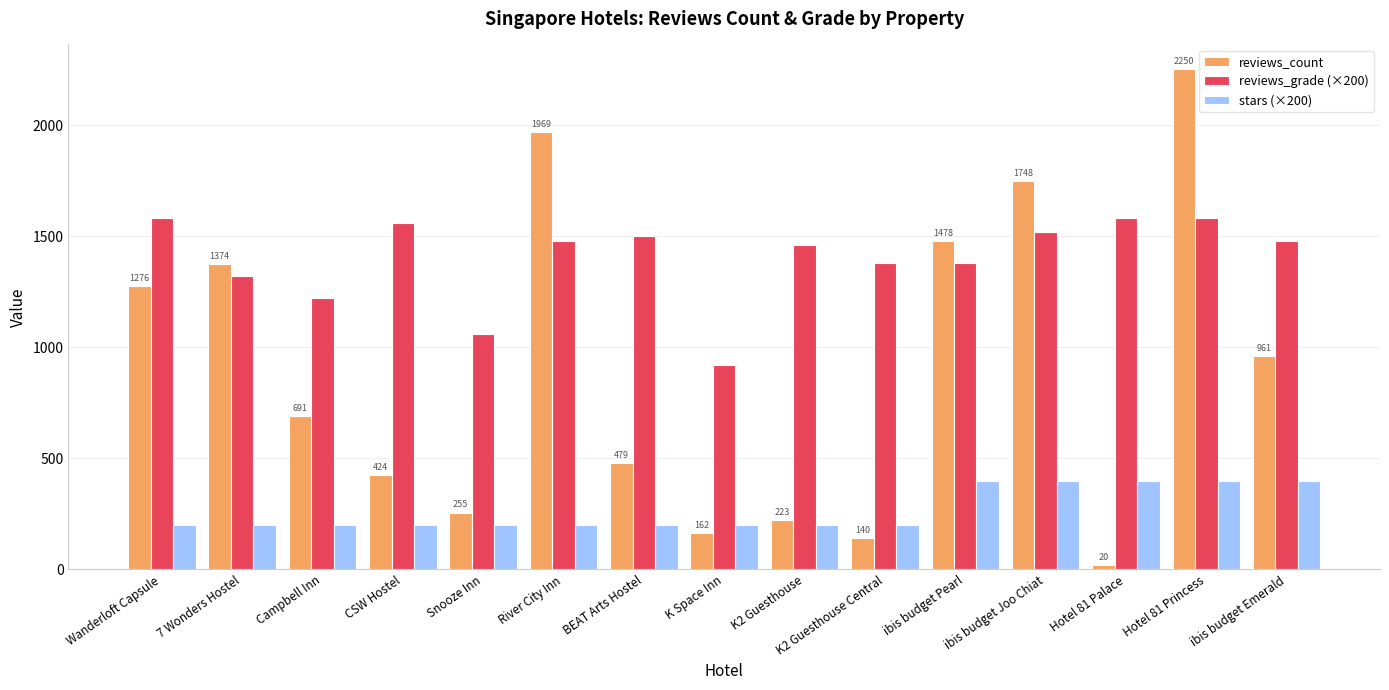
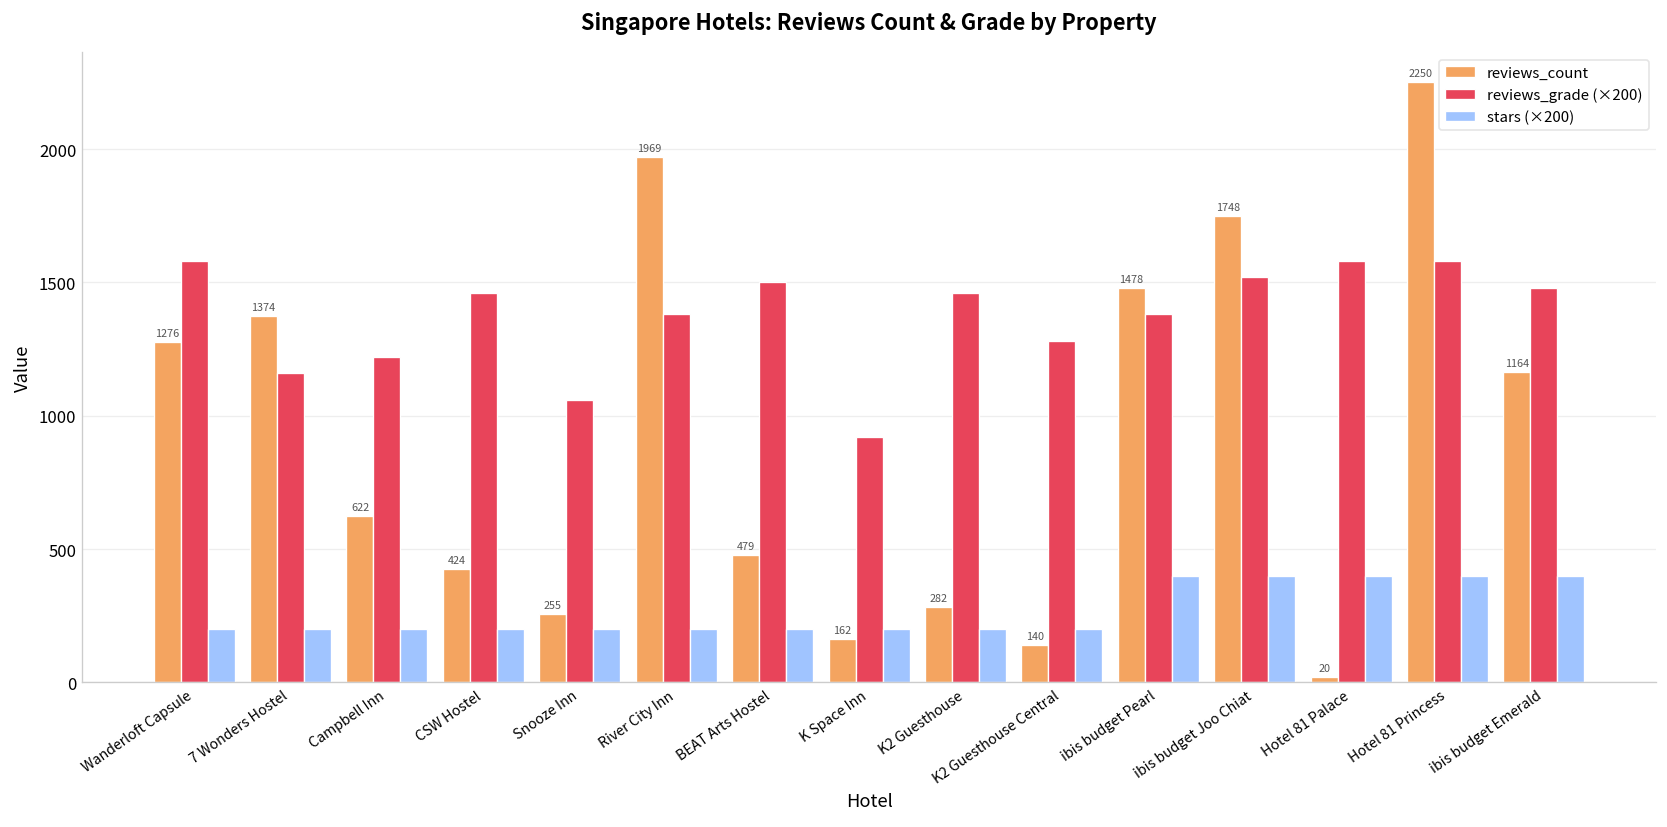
  {
    "reviews_count": {
      "Wanderloft Capsule": 1276,
      "7 Wonders Hostel": 1374,
-     "Campbell Inn": 691,
+     "Campbell Inn": 622,
      "CSW Hostel": 424,
      "Snooze Inn": 255,
      "River City Inn": 1969,
      "BEAT Arts Hostel": 479,
      "K Space Inn": 162,
-     "K2 Guesthouse": 223,
+     "K2 Guesthouse": 282,
      "K2 Guesthouse Central": 140,
      "ibis budget Pearl": 1478,
      "ibis budget Joo Chiat": 1748,
      "Hotel 81 Palace": 20,
      "Hotel 81 Princess": 2250,
-     "ibis budget Emerald": 961
+     "ibis budget Emerald": 1164
    },
    "reviews_grade (×200)": {
      "Wanderloft Capsule": 1580,
-     "7 Wonders Hostel": 1320,
+     "7 Wonders Hostel": 1160,
      "Campbell Inn": 1220,
-     "CSW Hostel": 1560,
+     "CSW Hostel": 1460,
      "Snooze Inn": 1060,
-     "River City Inn": 1480,
+     "River City Inn": 1380,
      "BEAT Arts Hostel": 1500,
      "K Space Inn": 920,
      "K2 Guesthouse": 1460,
-     "K2 Guesthouse Central": 1380,
+     "K2 Guesthouse Central": 1280,
      "ibis budget Pearl": 1380,
      "ibis budget Joo Chiat": 1520,
      "Hotel 81 Palace": 1580,
      "Hotel 81 Princess": 1580,
      "ibis budget Emerald": 1480
    },
    "stars (×200)": {
      "Wanderloft Capsule": 200,
      "7 Wonders Hostel": 200,
      "Campbell Inn": 200,
      "CSW Hostel": 200,
      "Snooze Inn": 200,
      "River City Inn": 200,
      "BEAT Arts Hostel": 200,
      "K Space Inn": 200,
      "K2 Guesthouse": 200,
      "K2 Guesthouse Central": 200,
      "ibis budget Pearl": 400,
      "ibis budget Joo Chiat": 400,
      "Hotel 81 Palace": 400,
      "Hotel 81 Princess": 400,
      "ibis budget Emerald": 400
    }
  }
